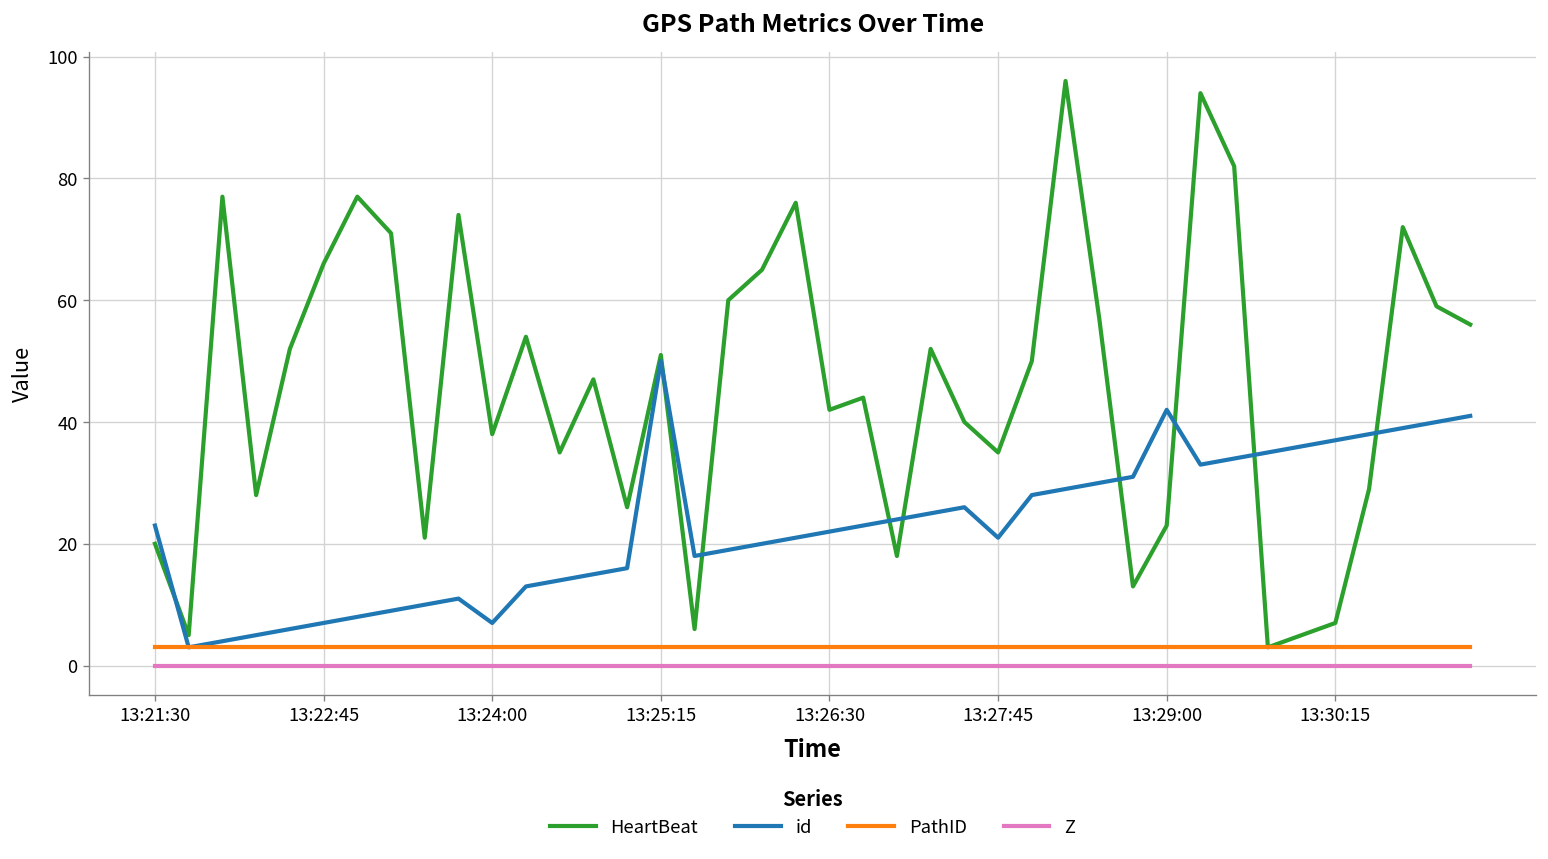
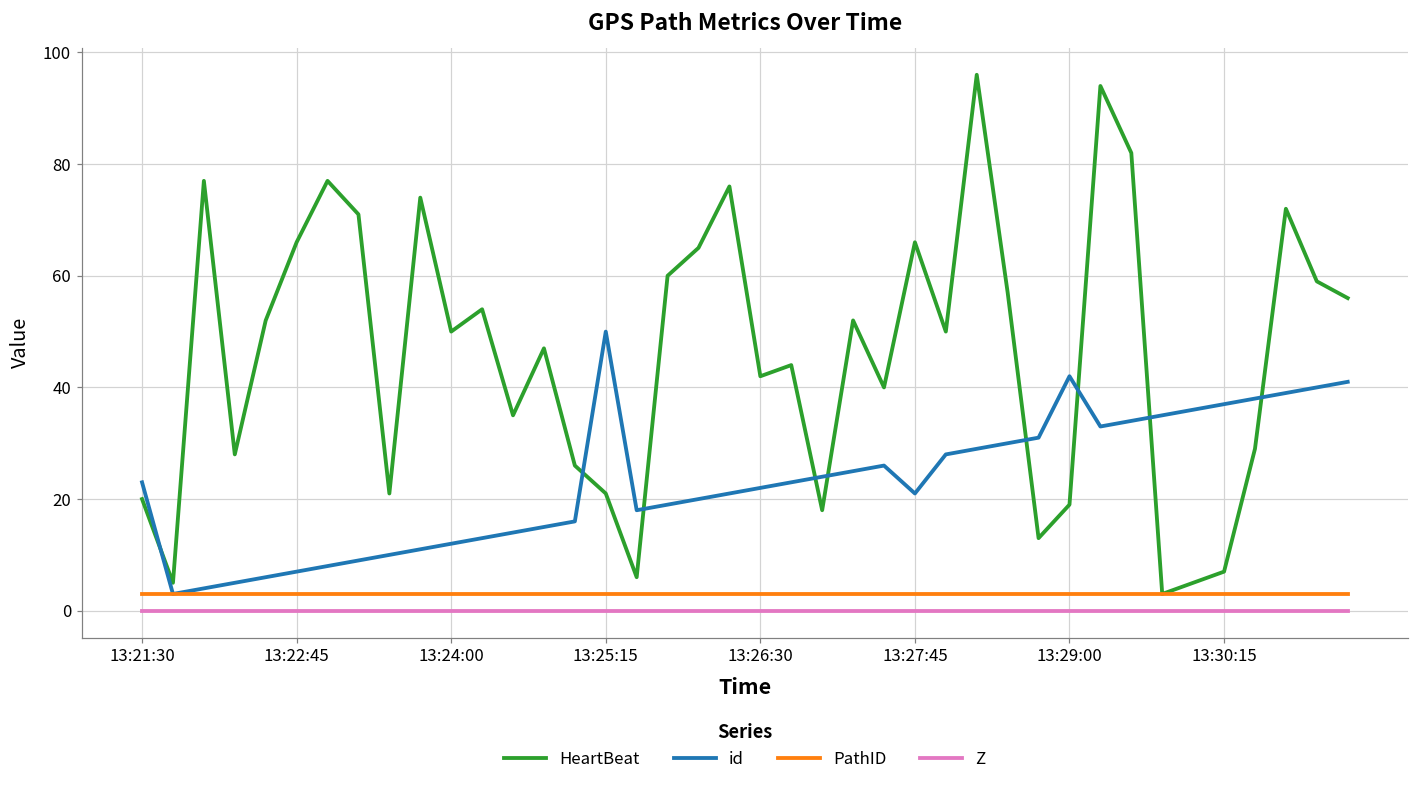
  {
    "HeartBeat": {
      "13:21:30": 20,
      "13:22:45": 66,
-     "13:24:00": 38,
-     "13:25:15": 51,
+     "13:24:00": 50,
+     "13:25:15": 21,
      "13:26:30": 42,
-     "13:27:45": 35,
-     "13:29:00": 23,
+     "13:27:45": 66,
+     "13:29:00": 19,
      "13:30:15": 7
    },
    "id": {
      "13:21:30": 23,
      "13:22:45": 7,
-     "13:24:00": 7,
+     "13:24:00": 12,
      "13:25:15": 50,
      "13:26:30": 22,
      "13:27:45": 21,
      "13:29:00": 42,
      "13:30:15": 37
    },
    "PathID": {
      "13:21:30": 3,
      "13:22:45": 3,
      "13:24:00": 3,
      "13:25:15": 3,
      "13:26:30": 3,
      "13:27:45": 3,
      "13:29:00": 3,
      "13:30:15": 3
    },
    "Z": {
      "13:21:30": 0,
      "13:22:45": 0,
      "13:24:00": 0,
      "13:25:15": 0,
      "13:26:30": 0,
      "13:27:45": 0,
      "13:29:00": 0,
      "13:30:15": 0
    }
  }
